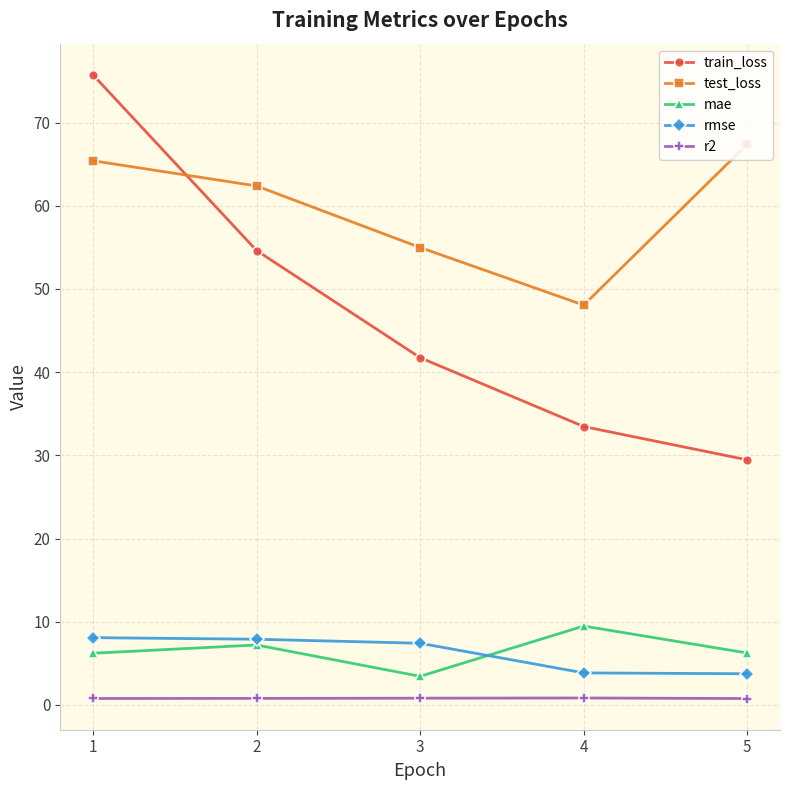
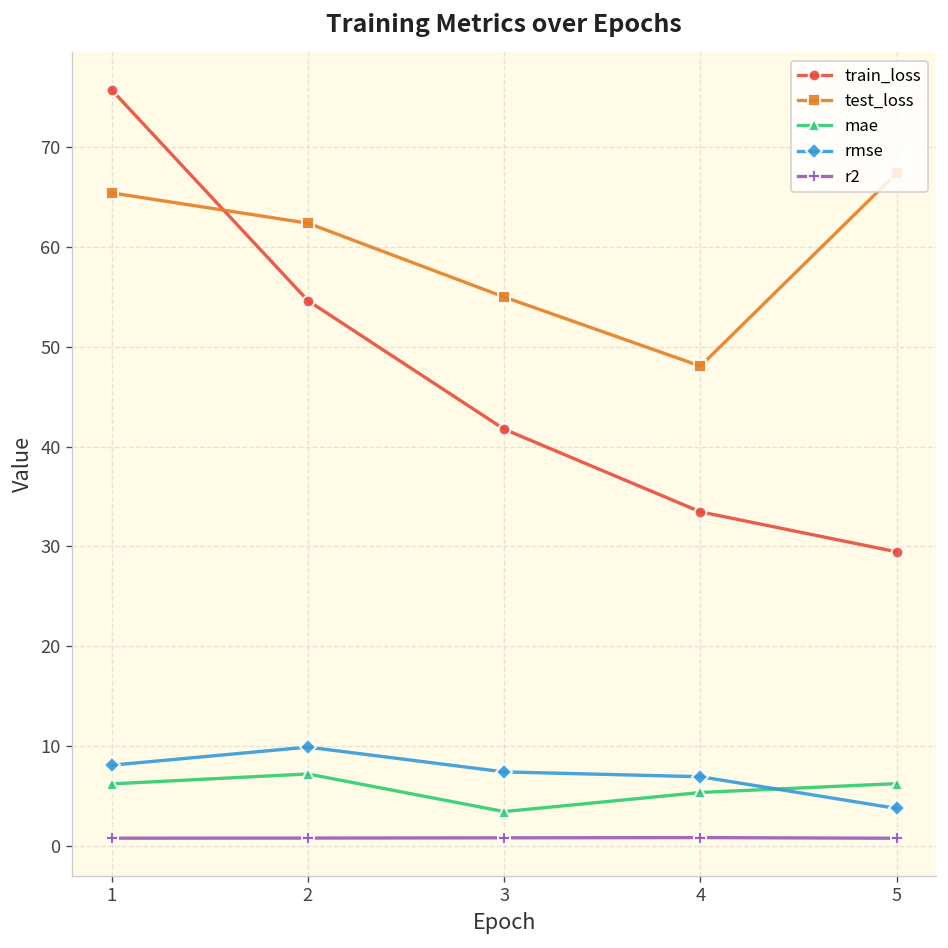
  {
    "mae": {
      "1": 6,
      "2": 7,
      "3": 3,
-     "4": 9,
+     "4": 5,
      "5": 6
    },
    "rmse": {
      "1": 8,
-     "2": 8,
+     "2": 10,
      "3": 7,
-     "4": 4,
+     "4": 7,
      "5": 4
    },
    "r2": {
      "1": 1,
      "2": 1,
      "3": 1,
      "4": 1,
      "5": 1
    }
  }
